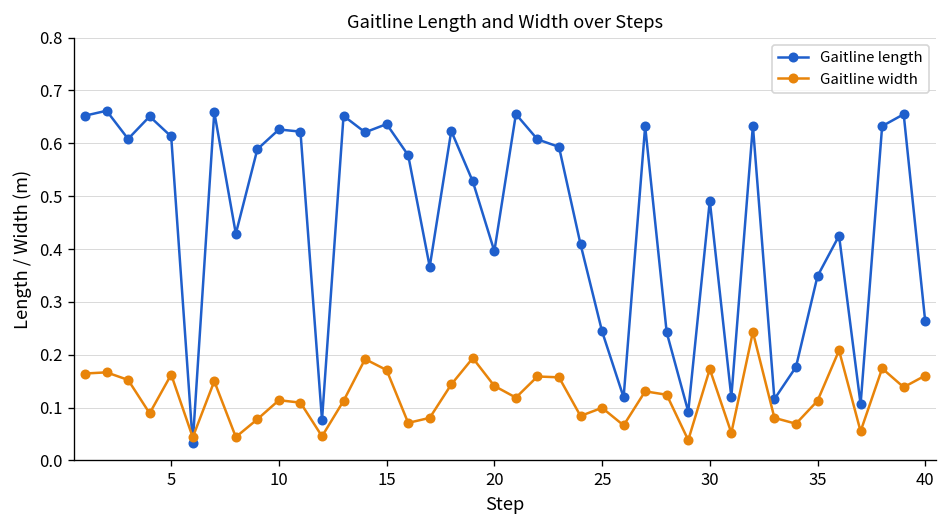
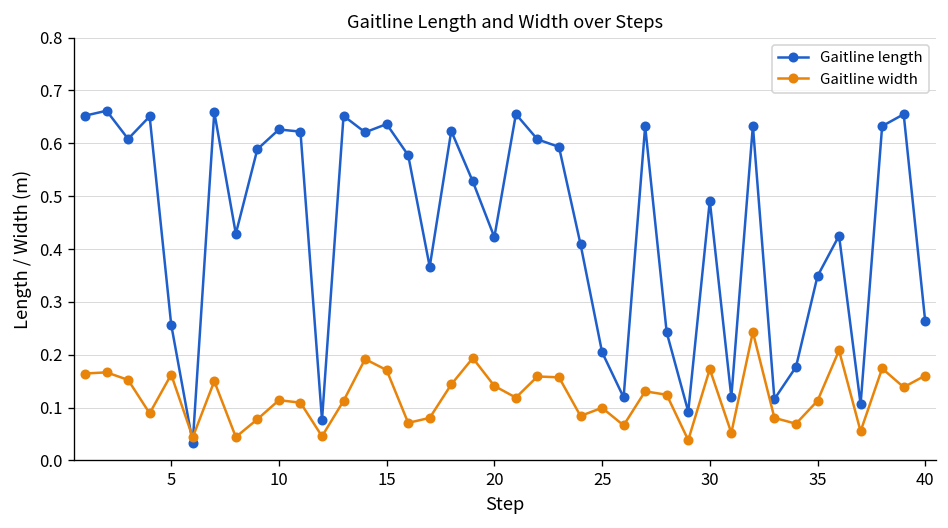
  {
    "Gaitline length": {
-     "5": 0.61,
+     "5": 0.26,
      "10": 0.63,
      "15": 0.64,
-     "20": 0.40,
-     "25": 0.24,
+     "20": 0.42,
+     "25": 0.20,
      "30": 0.49,
      "35": 0.35,
      "40": 0.26
    },
    "Gaitline width": {
      "5": 0.16,
      "10": 0.11,
      "15": 0.17,
      "20": 0.14,
      "25": 0.10,
      "30": 0.17,
      "35": 0.11,
      "40": 0.16
    }
  }
